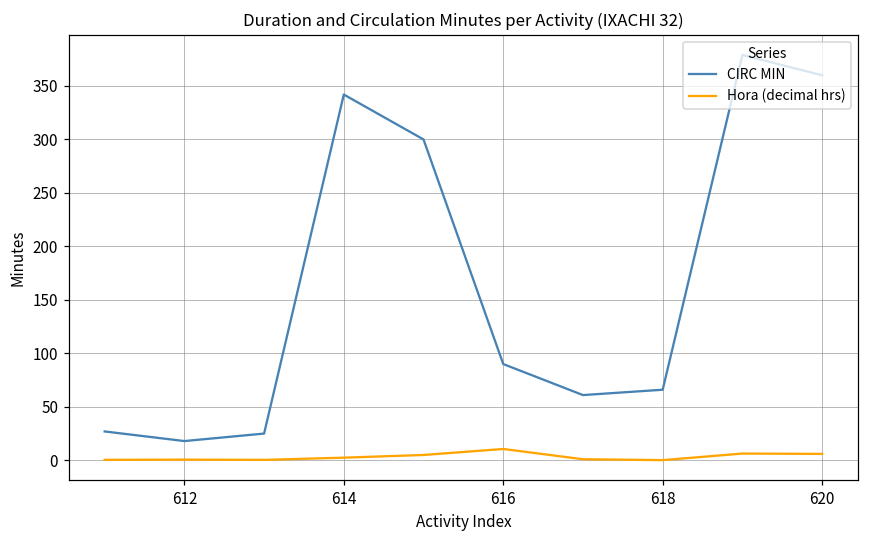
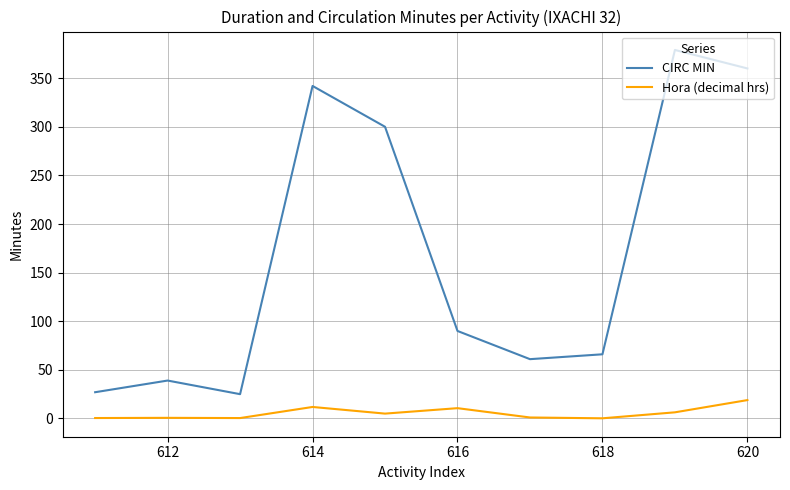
  {
    "CIRC MIN": {
-     "612": 20,
+     "612": 40,
      "614": 340,
      "616": 90,
      "618": 70
    },
    "Hora (decimal hrs)": {
      "612": 0,
-     "614": 0,
+     "614": 10,
      "616": 10,
      "618": 0,
-     "620": 10
+     "620": 20
    }
  }
